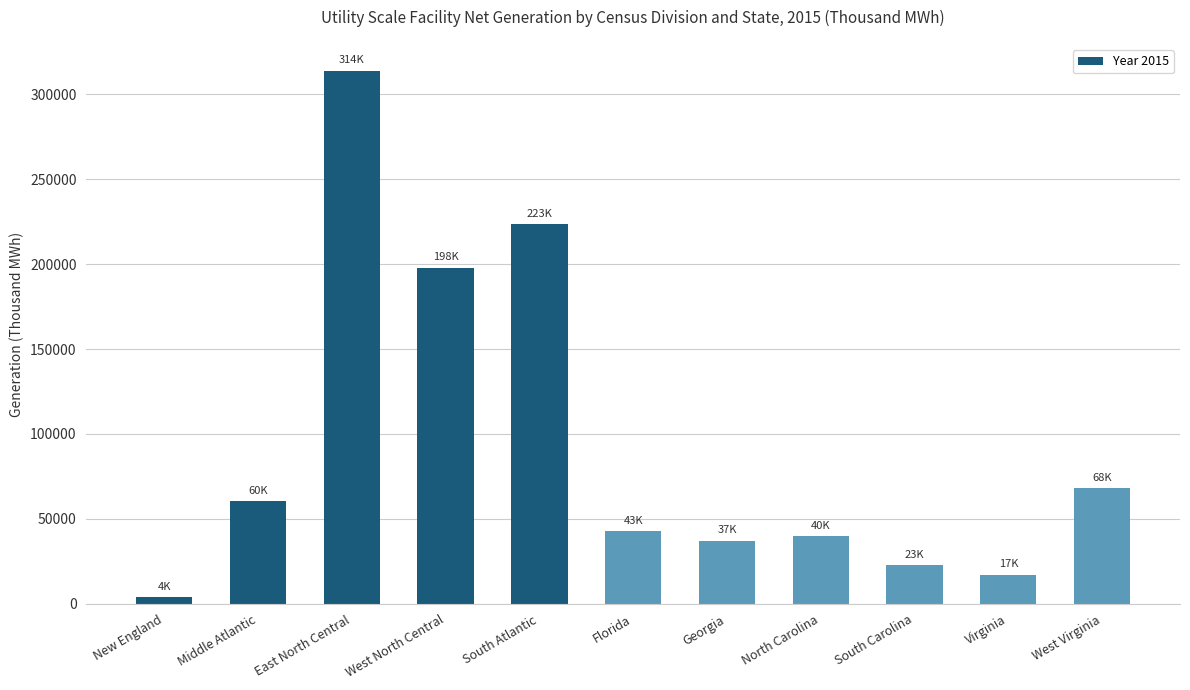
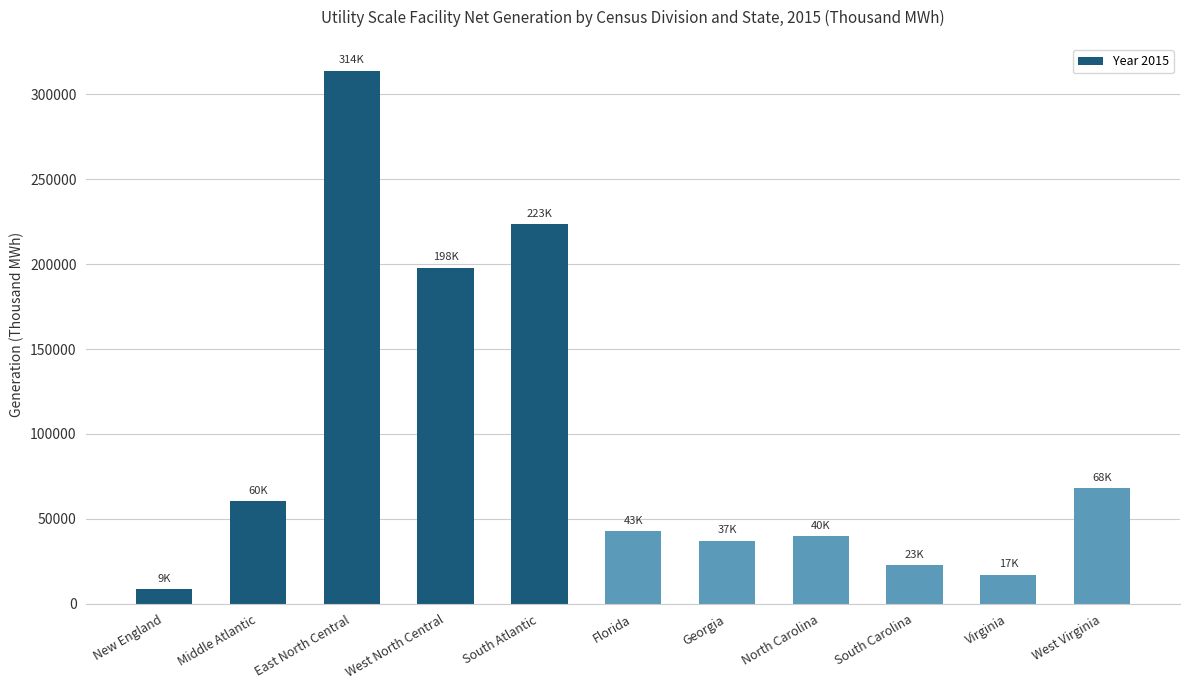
  {
-   "New England": "4K",
+   "New England": "9K",
    "Middle Atlantic": "60K",
    "East North Central": "314K",
    "West North Central": "198K",
    "South Atlantic": "223K",
    "Florida": "43K",
    "Georgia": "37K",
    "North Carolina": "40K",
    "South Carolina": "23K",
    "Virginia": "17K",
    "West Virginia": "68K"
  }
